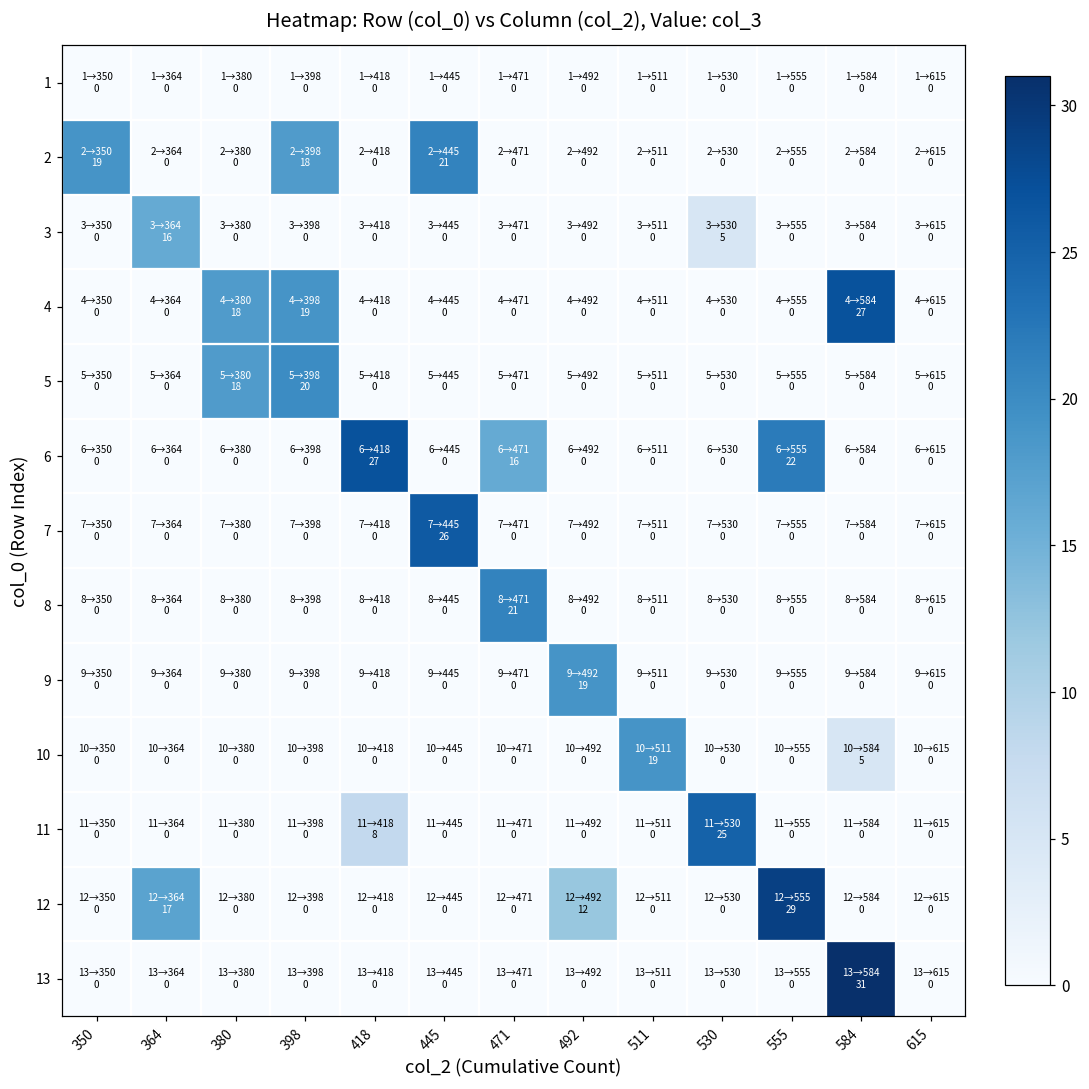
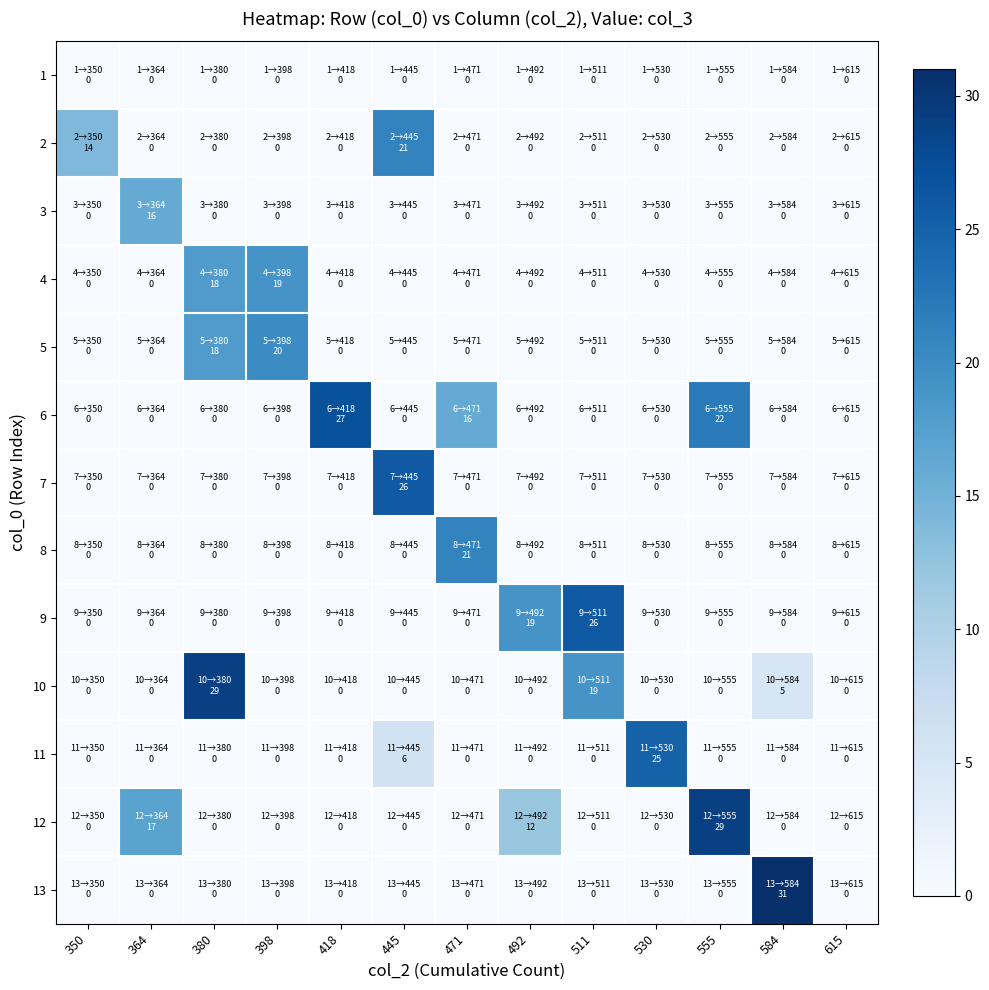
  {
    "2": {
-     "350": 19,
-     "398": 18
+     "350": 14,
+     "398": 0
    },
    "3": {
-     "530": 5
+     "530": 0
    },
    "4": {
-     "584": 27
+     "584": 0
    },
    "9": {
-     "511": 0
+     "511": 26
    },
    "10": {
-     "380": 0
+     "380": 29
    },
    "11": {
-     "418": 8,
-     "445": 0
+     "418": 0,
+     "445": 6
    }
  }
